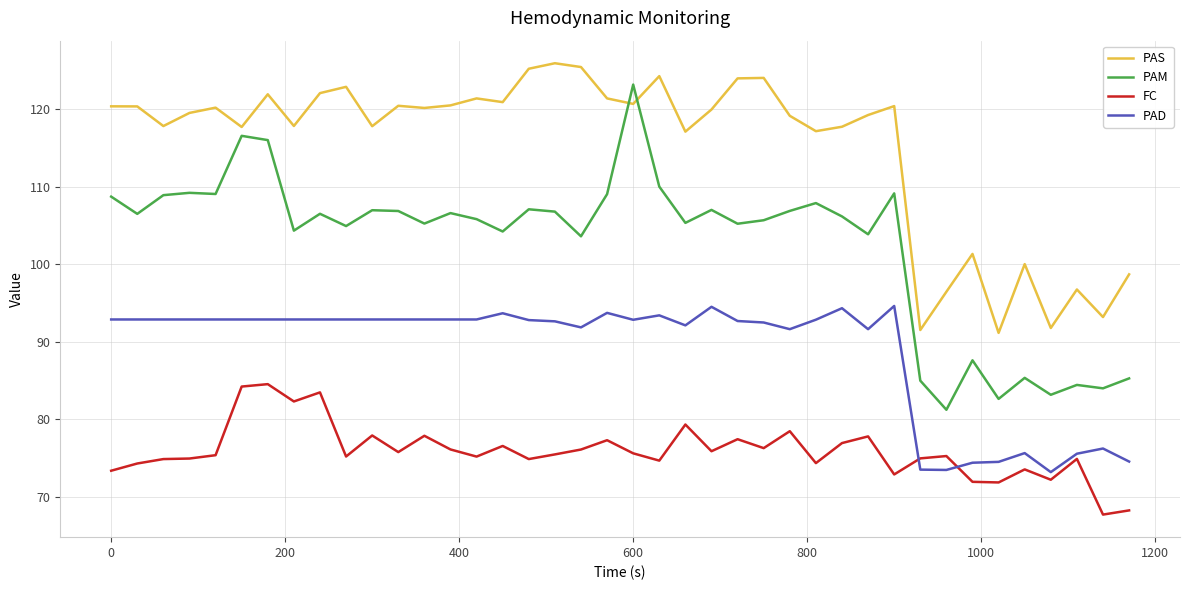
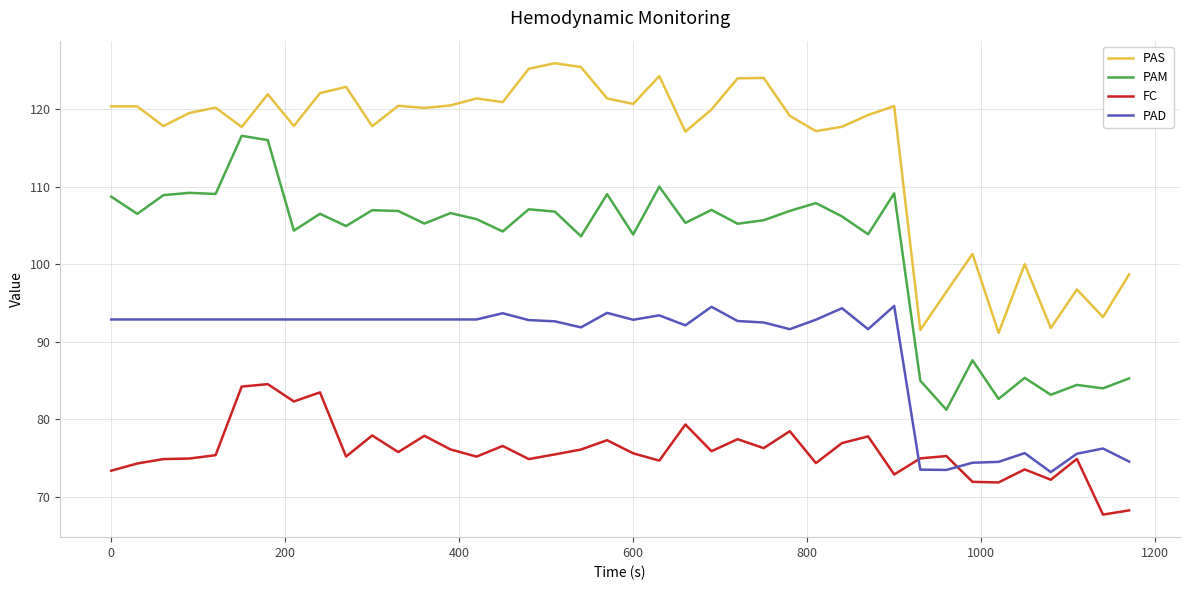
  {
    "PAS": {
      "0": 120,
      "600": 121
    },
    "PAM": {
      "0": 109,
-     "600": 123
+     "600": 104
    },
    "FC": {
      "0": 73,
      "600": 76
    },
    "PAD": {
      "0": 93,
      "600": 93
    }
  }
